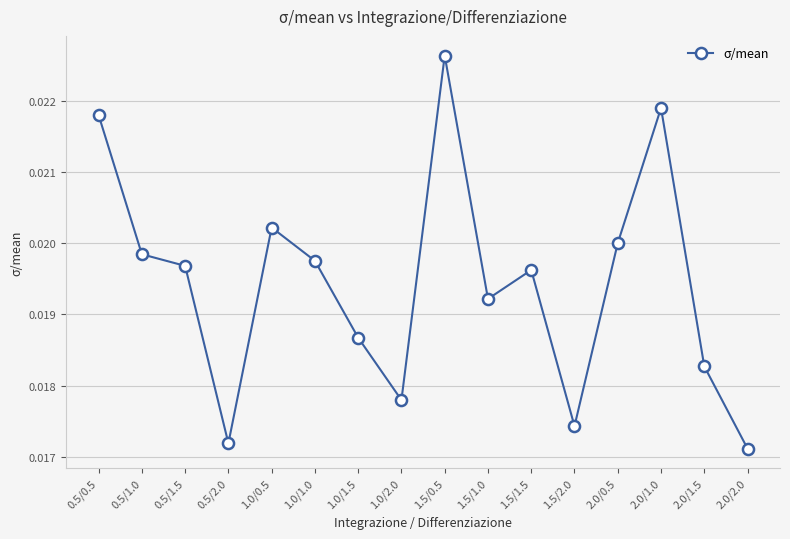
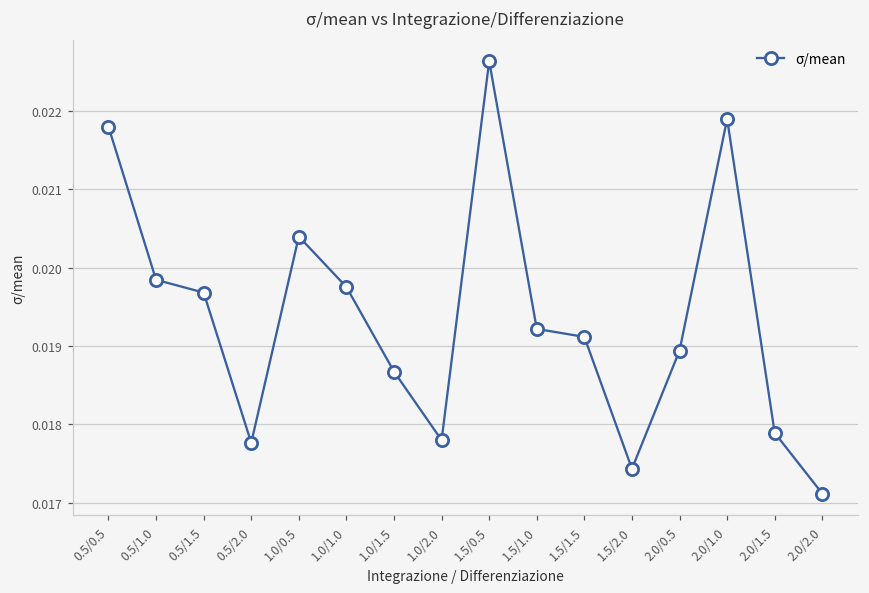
  {
    "0.5/0.5": 0.0218,
    "0.5/1.0": 0.0198,
    "0.5/1.5": 0.0197,
-   "0.5/2.0": 0.0172,
-   "1.0/0.5": 0.0202,
+   "0.5/2.0": 0.0178,
+   "1.0/0.5": 0.0204,
    "1.0/1.0": 0.0198,
    "1.0/1.5": 0.0187,
    "1.0/2.0": 0.0178,
    "1.5/0.5": 0.0226,
    "1.5/1.0": 0.0192,
-   "1.5/1.5": 0.0196,
+   "1.5/1.5": 0.0191,
    "1.5/2.0": 0.0174,
-   "2.0/0.5": 0.0200,
+   "2.0/0.5": 0.0189,
    "2.0/1.0": 0.0219,
-   "2.0/1.5": 0.0183,
+   "2.0/1.5": 0.0179,
    "2.0/2.0": 0.0171
  }
